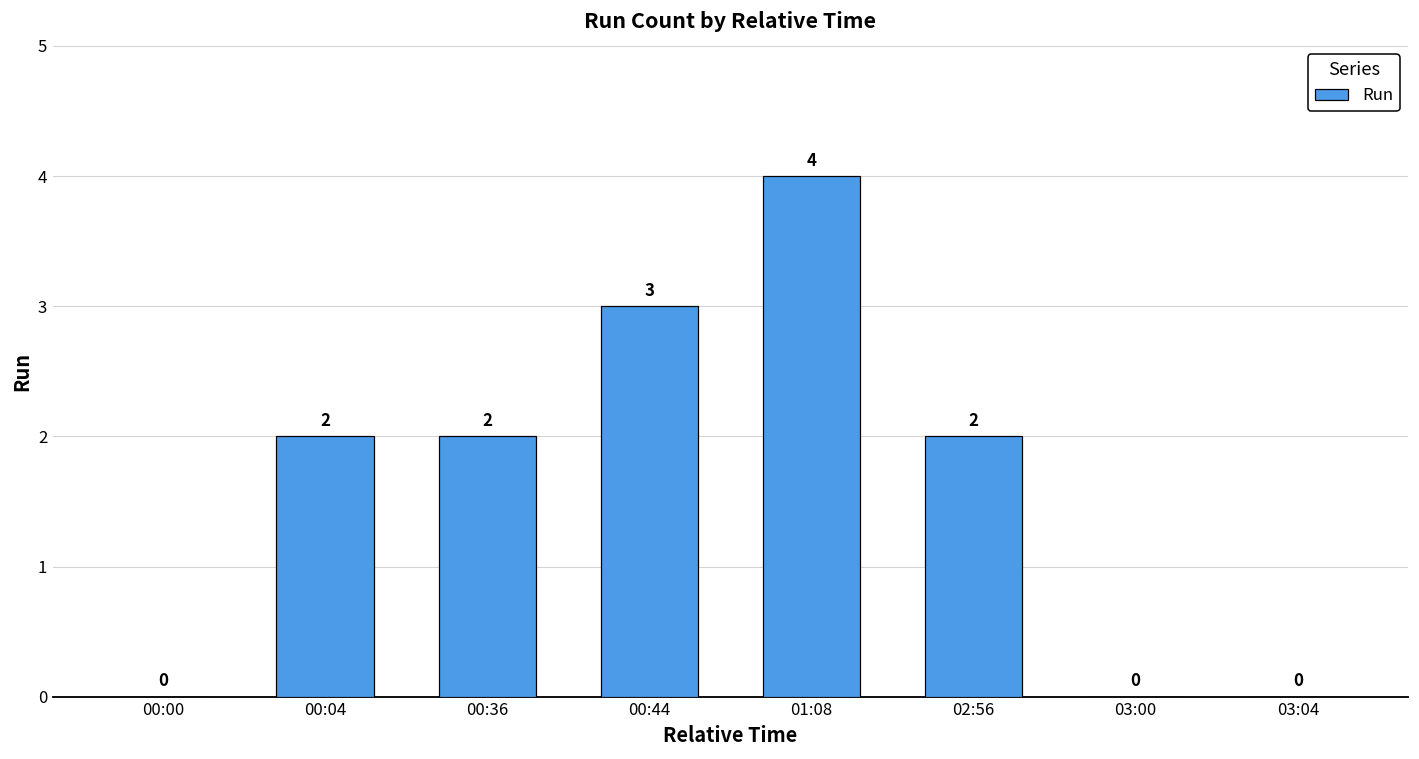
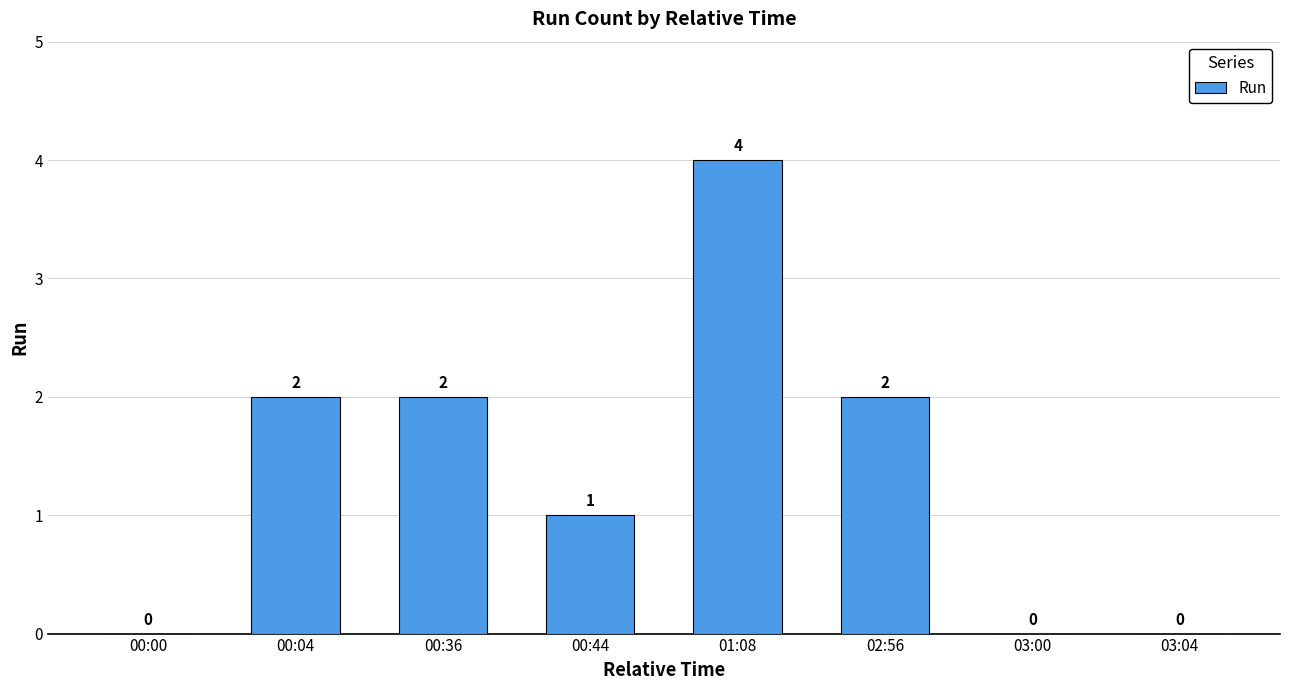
  {
    "00:00": 0,
    "00:04": 2,
    "00:36": 2,
-   "00:44": 3,
+   "00:44": 1,
    "01:08": 4,
    "02:56": 2,
    "03:00": 0,
    "03:04": 0
  }
